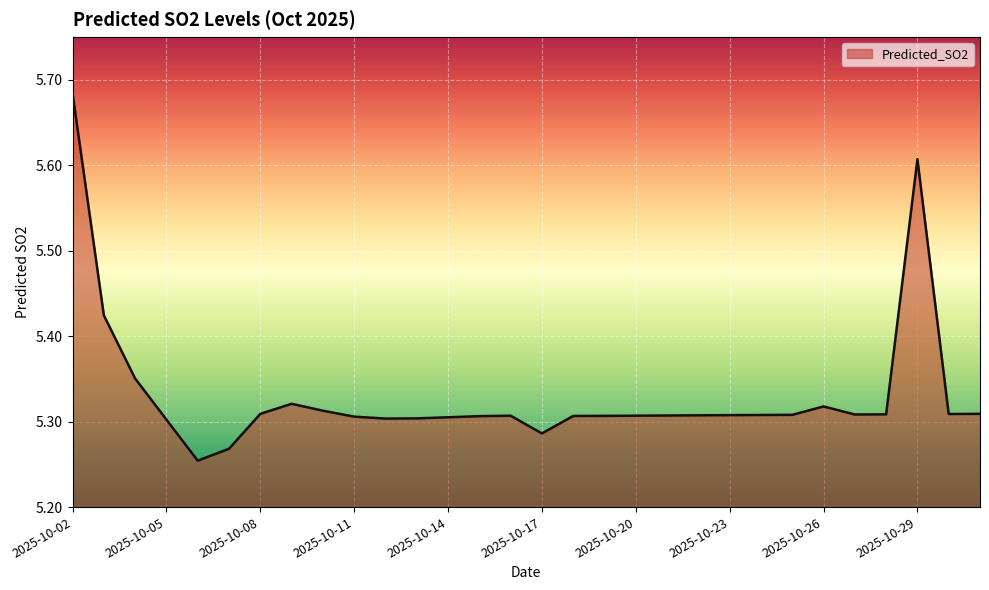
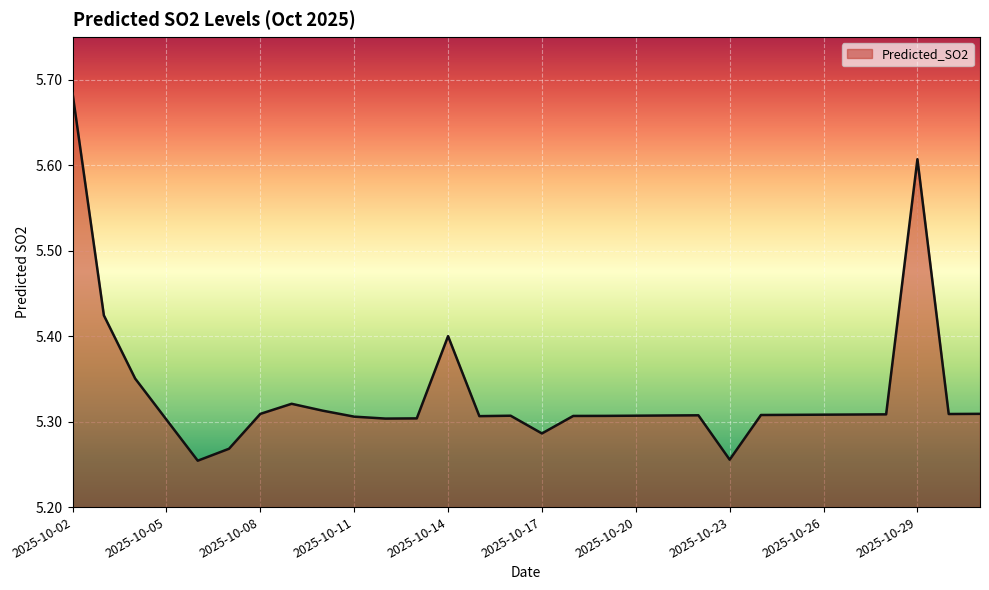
  {
    "2025-10-02": 5.68,
    "2025-10-05": 5.30,
    "2025-10-08": 5.31,
    "2025-10-11": 5.31,
-   "2025-10-14": 5.31,
+   "2025-10-14": 5.40,
    "2025-10-17": 5.29,
    "2025-10-20": 5.31,
-   "2025-10-23": 5.31,
-   "2025-10-26": 5.32,
+   "2025-10-23": 5.26,
+   "2025-10-26": 5.31,
    "2025-10-29": 5.61
  }
